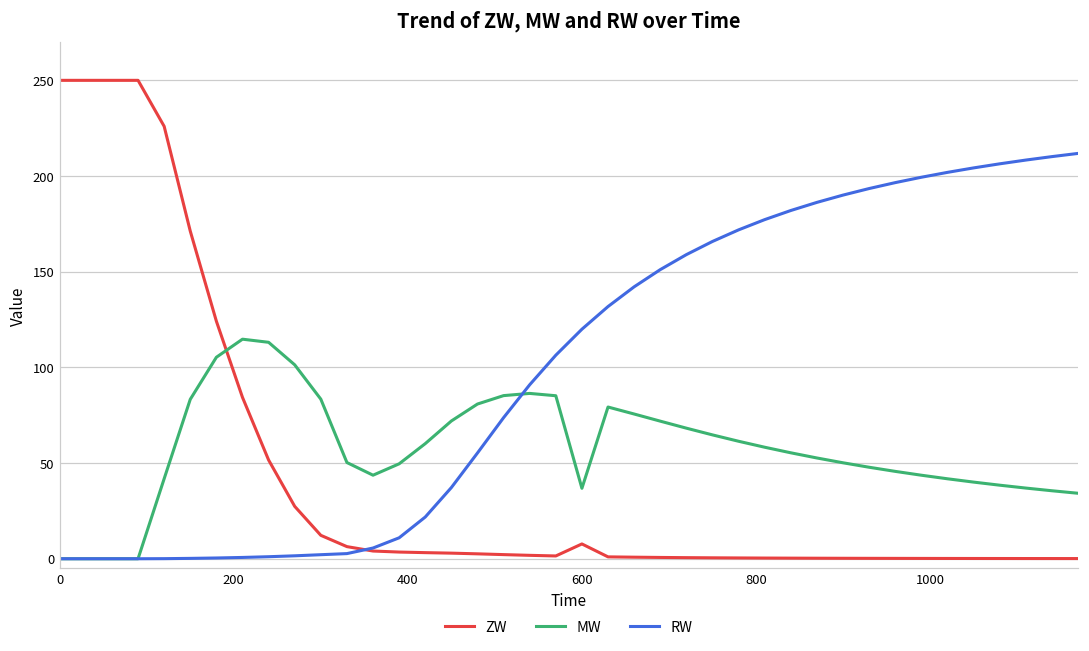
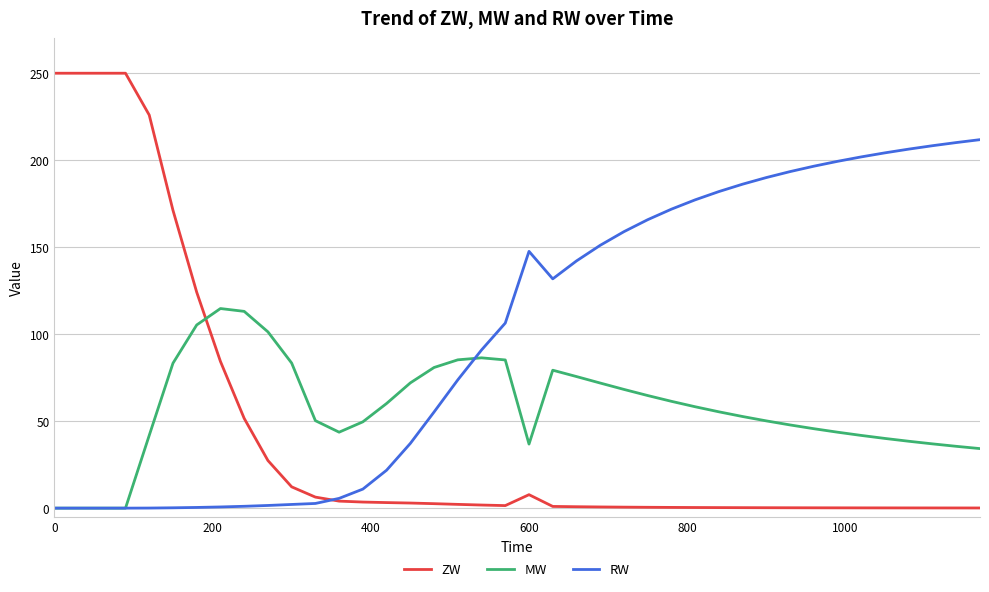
  {
    "ZW": {
      "0": 250,
      "600": 8
    },
    "MW": {
      "600": 37
    },
    "RW": {
-     "600": 120
+     "600": 148
    }
  }
